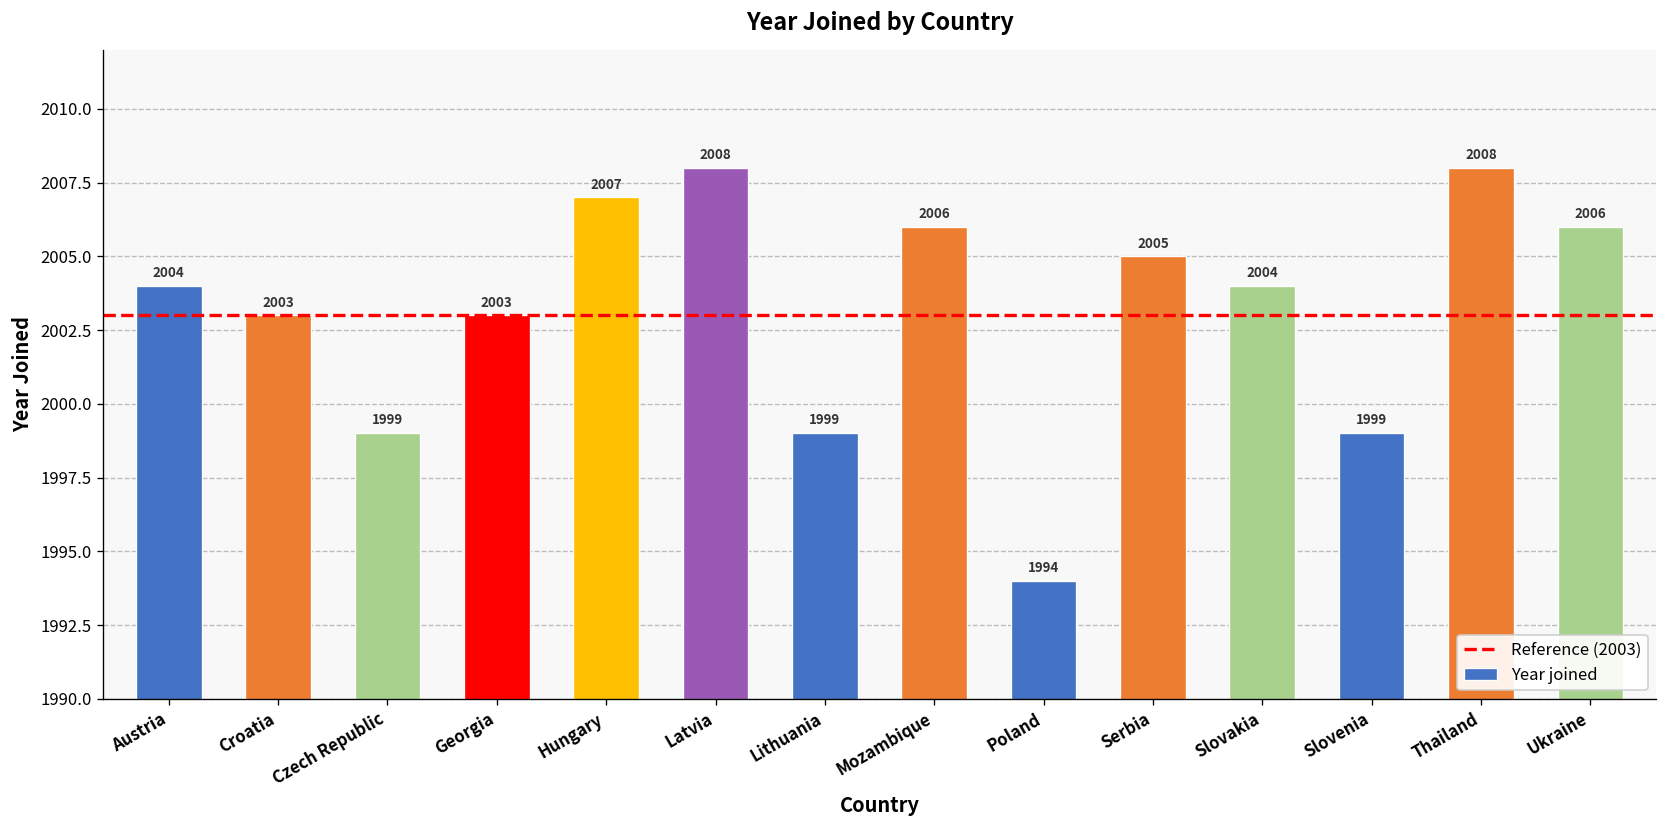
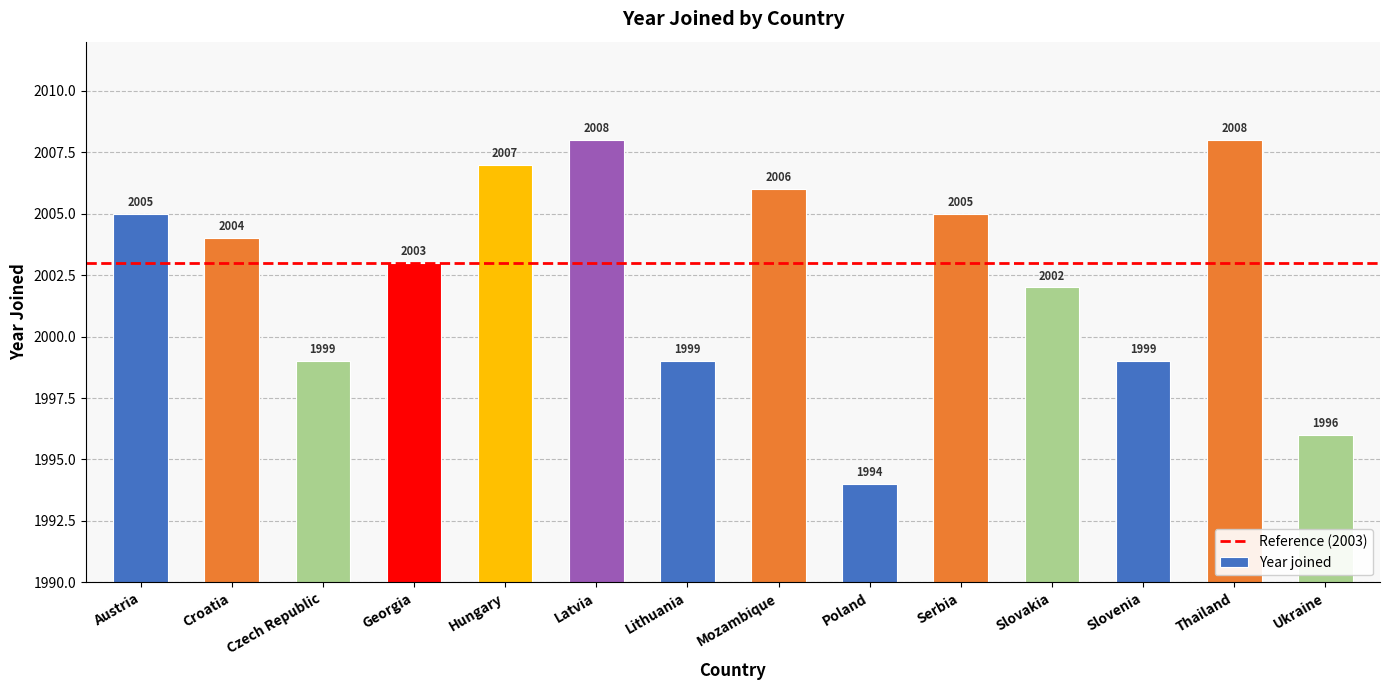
  {
-   "Austria": 2004,
-   "Croatia": 2003,
+   "Austria": 2005,
+   "Croatia": 2004,
    "Czech Republic": 1999,
    "Georgia": 2003,
    "Hungary": 2007,
    "Latvia": 2008,
    "Lithuania": 1999,
    "Mozambique": 2006,
    "Poland": 1994,
    "Serbia": 2005,
-   "Slovakia": 2004,
+   "Slovakia": 2002,
    "Slovenia": 1999,
    "Thailand": 2008,
-   "Ukraine": 2006
+   "Ukraine": 1996
  }
